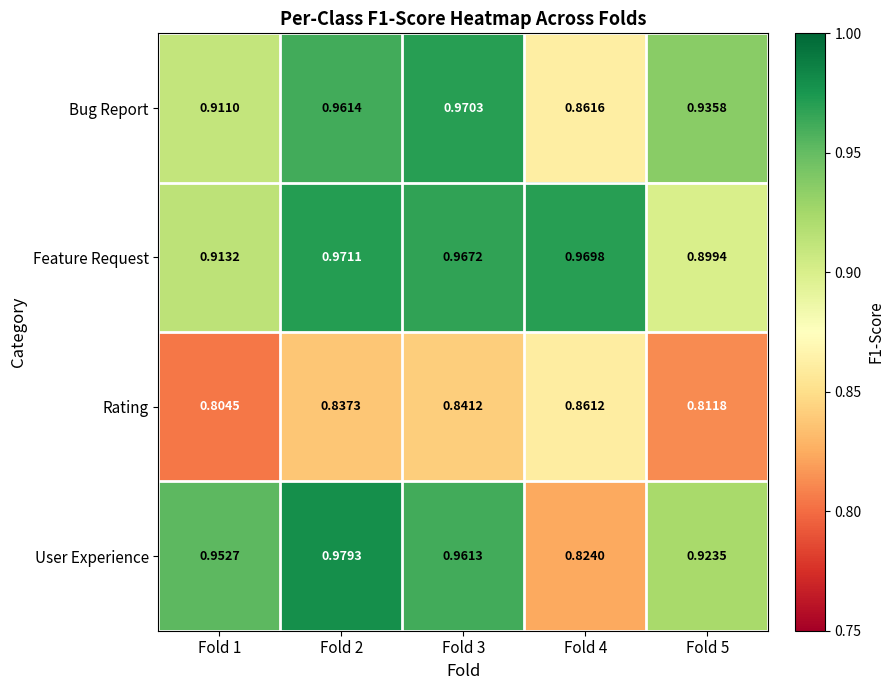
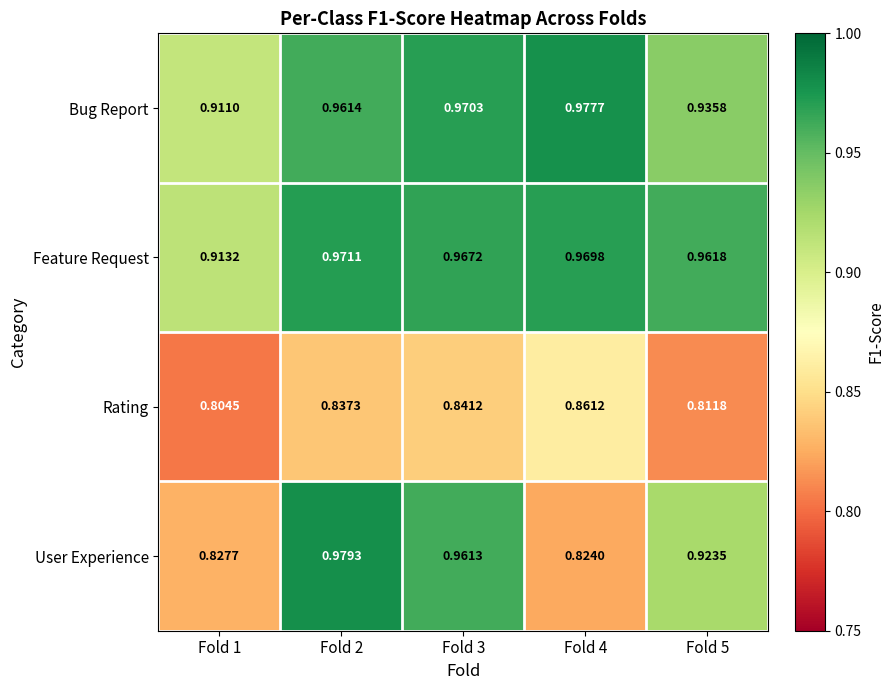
  {
    "Bug Report": {
      "Fold 1": 0.9110,
      "Fold 2": 0.9614,
      "Fold 3": 0.9703,
-     "Fold 4": 0.8616,
+     "Fold 4": 0.9777,
      "Fold 5": 0.9358
    },
    "Feature Request": {
      "Fold 1": 0.9132,
      "Fold 2": 0.9711,
      "Fold 3": 0.9672,
      "Fold 4": 0.9698,
-     "Fold 5": 0.8994
+     "Fold 5": 0.9618
    },
    "Rating": {
      "Fold 1": 0.8045,
      "Fold 2": 0.8373,
      "Fold 3": 0.8412,
      "Fold 4": 0.8612,
      "Fold 5": 0.8118
    },
    "User Experience": {
-     "Fold 1": 0.9527,
+     "Fold 1": 0.8277,
      "Fold 2": 0.9793,
      "Fold 3": 0.9613,
      "Fold 4": 0.8240,
      "Fold 5": 0.9235
    }
  }
